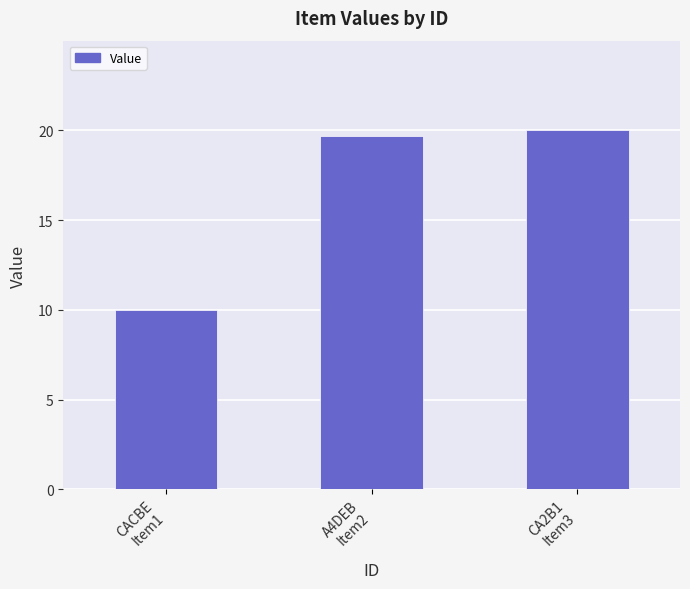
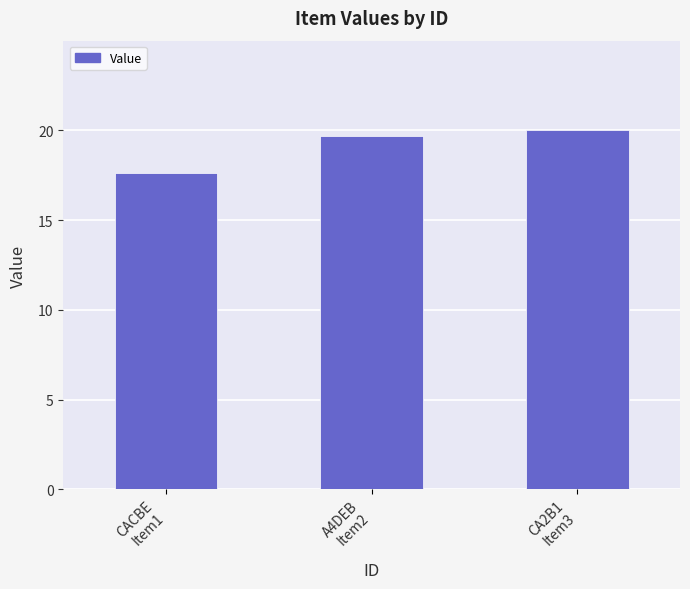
  {
-   "CACBE Item1": 10.0,
+   "CACBE Item1": 17.6,
    "A4DEB Item2": 19.7,
    "CA2B1 Item3": 20.0
  }
